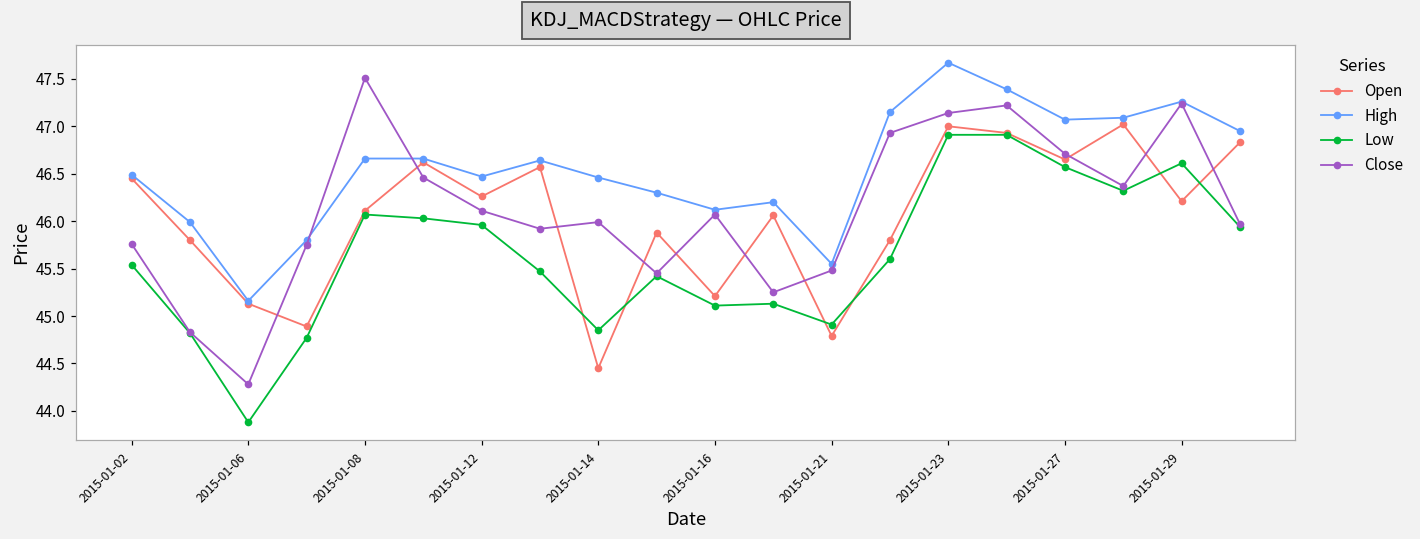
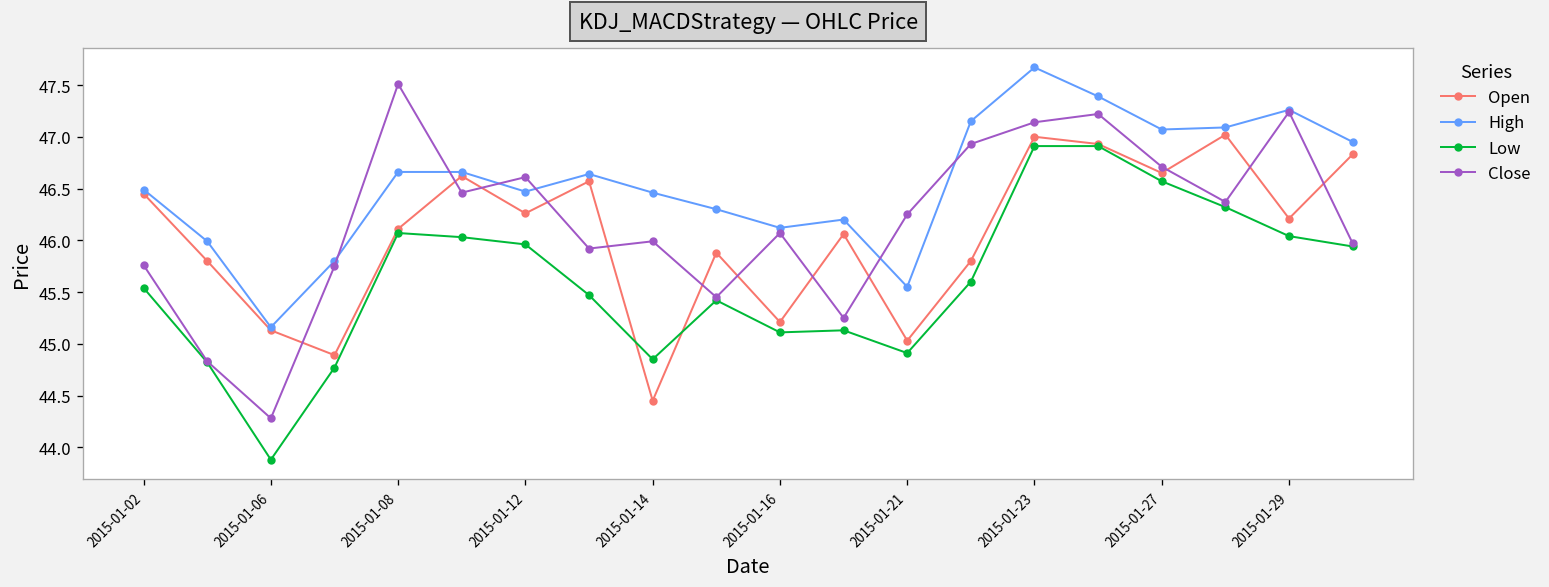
  {
    "Open": {
      "2015-01-02": 46.5,
      "2015-01-06": 45.1,
      "2015-01-08": 46.1,
      "2015-01-12": 46.3,
      "2015-01-14": 44.5,
      "2015-01-16": 45.2,
-     "2015-01-21": 44.8,
+     "2015-01-21": 45.0,
      "2015-01-23": 47.0,
      "2015-01-27": 46.7,
      "2015-01-29": 46.2
    },
    "High": {
      "2015-01-02": 46.5,
      "2015-01-06": 45.2,
      "2015-01-08": 46.7,
      "2015-01-12": 46.5,
      "2015-01-14": 46.5,
      "2015-01-16": 46.1,
      "2015-01-21": 45.6,
      "2015-01-23": 47.7,
      "2015-01-27": 47.1
    },
    "Low": {
      "2015-01-02": 45.5,
      "2015-01-06": 43.9,
      "2015-01-08": 46.1,
      "2015-01-12": 46.0,
      "2015-01-14": 44.9,
      "2015-01-16": 45.1,
      "2015-01-21": 44.9,
      "2015-01-23": 46.9,
      "2015-01-27": 46.6,
-     "2015-01-29": 46.6
+     "2015-01-29": 46.0
    },
    "Close": {
      "2015-01-02": 45.8,
      "2015-01-06": 44.3,
      "2015-01-08": 47.5,
-     "2015-01-12": 46.1,
+     "2015-01-12": 46.6,
      "2015-01-14": 46.0,
      "2015-01-16": 46.1,
-     "2015-01-21": 45.5,
+     "2015-01-21": 46.3,
      "2015-01-23": 47.1,
      "2015-01-27": 46.7
    }
  }
